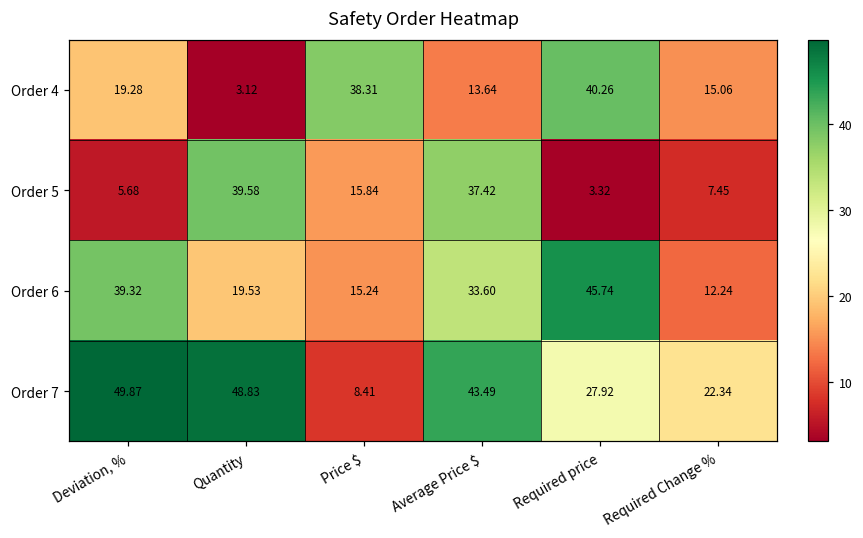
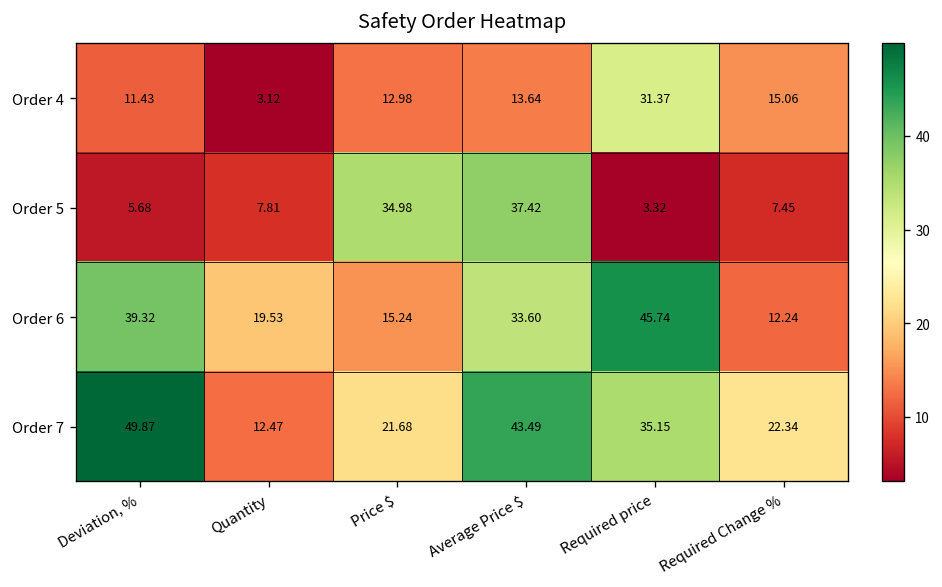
  {
    "Order 4": {
-     "Deviation, %": 19.28,
+     "Deviation, %": 11.43,
      "Quantity": 3.12,
-     "Price $": 38.31,
+     "Price $": 12.98,
      "Average Price $": 13.64,
-     "Required price": 40.26,
+     "Required price": 31.37,
      "Required Change %": 15.06
    },
    "Order 5": {
      "Deviation, %": 5.68,
-     "Quantity": 39.58,
-     "Price $": 15.84,
+     "Quantity": 7.81,
+     "Price $": 34.98,
      "Average Price $": 37.42,
      "Required price": 3.32,
      "Required Change %": 7.45
    },
    "Order 6": {
      "Deviation, %": 39.32,
      "Quantity": 19.53,
      "Price $": 15.24,
      "Average Price $": 33.60,
      "Required price": 45.74,
      "Required Change %": 12.24
    },
    "Order 7": {
      "Deviation, %": 49.87,
-     "Quantity": 48.83,
-     "Price $": 8.41,
+     "Quantity": 12.47,
+     "Price $": 21.68,
      "Average Price $": 43.49,
-     "Required price": 27.92,
+     "Required price": 35.15,
      "Required Change %": 22.34
    }
  }
